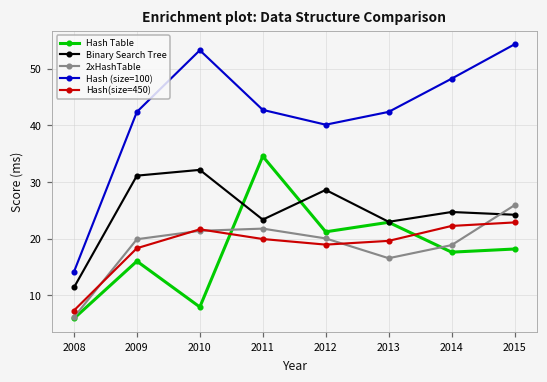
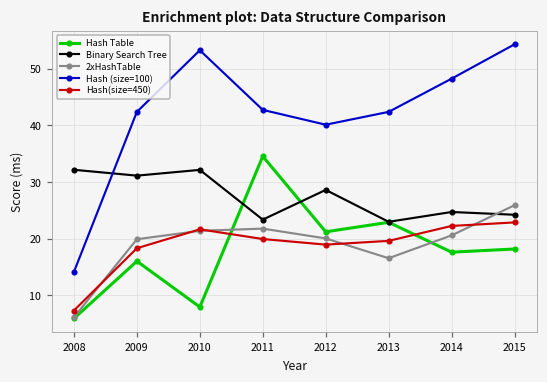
  {
    "Hash Table": {
      "2009": 16,
      "2010": 8,
      "2011": 35,
      "2012": 21,
      "2014": 18,
      "2015": 18
    },
    "Binary Search Tree": {
-     "2008": 11,
+     "2008": 32,
      "2009": 31,
      "2010": 32,
      "2011": 23,
      "2012": 29,
      "2014": 25,
      "2015": 24
    },
    "2xHashTable": {
      "2009": 20,
      "2011": 22,
      "2012": 20,
      "2013": 17,
-     "2014": 19,
+     "2014": 21,
      "2015": 26
    },
    "Hash (size=100)": {
      "2008": 14,
      "2009": 42,
      "2010": 53,
      "2011": 43,
      "2012": 40,
      "2013": 42,
      "2014": 48,
      "2015": 54
    },
    "Hash(size=450)": {
      "2008": 7,
      "2009": 18,
      "2011": 20,
      "2012": 19,
      "2013": 20,
      "2014": 22,
      "2015": 23
    }
  }
